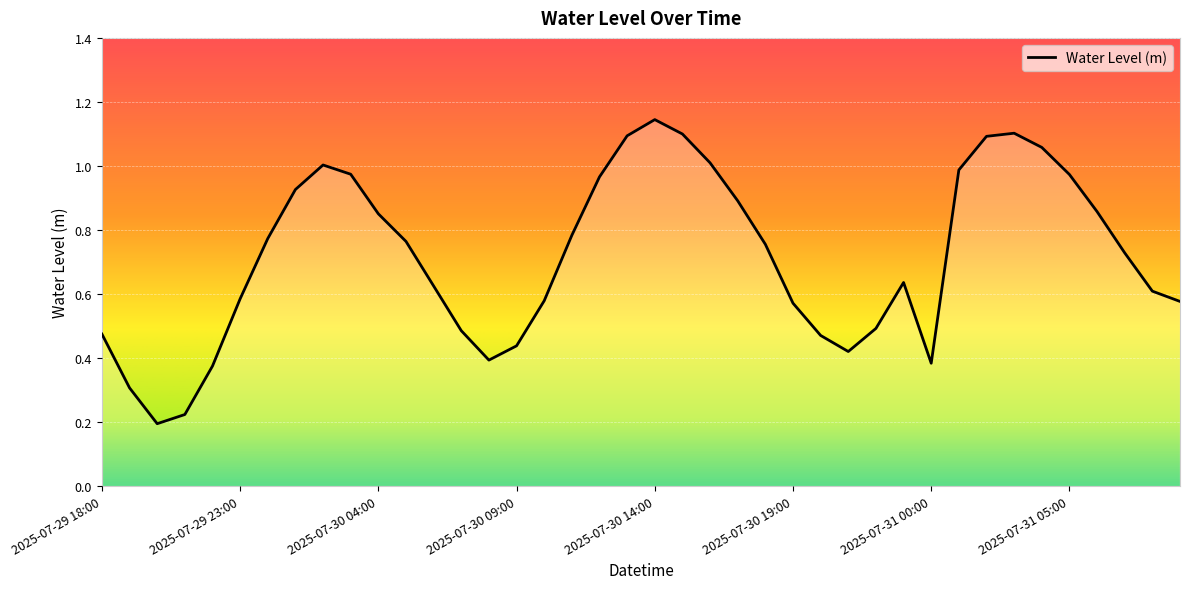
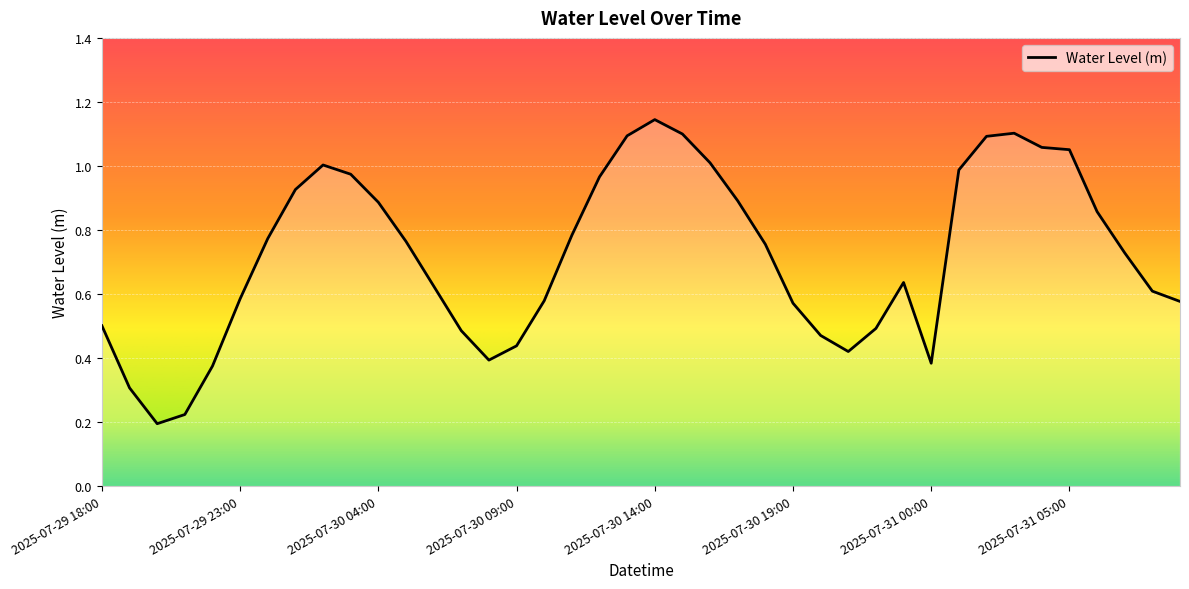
  {
-   "2025-07-29 18:00": 0.47,
+   "2025-07-29 18:00": 0.50,
    "2025-07-29 23:00": 0.58,
-   "2025-07-30 04:00": 0.85,
+   "2025-07-30 04:00": 0.89,
    "2025-07-30 09:00": 0.44,
    "2025-07-30 14:00": 1.14,
    "2025-07-30 19:00": 0.57,
    "2025-07-31 00:00": 0.38,
-   "2025-07-31 05:00": 0.97
+   "2025-07-31 05:00": 1.05
  }
